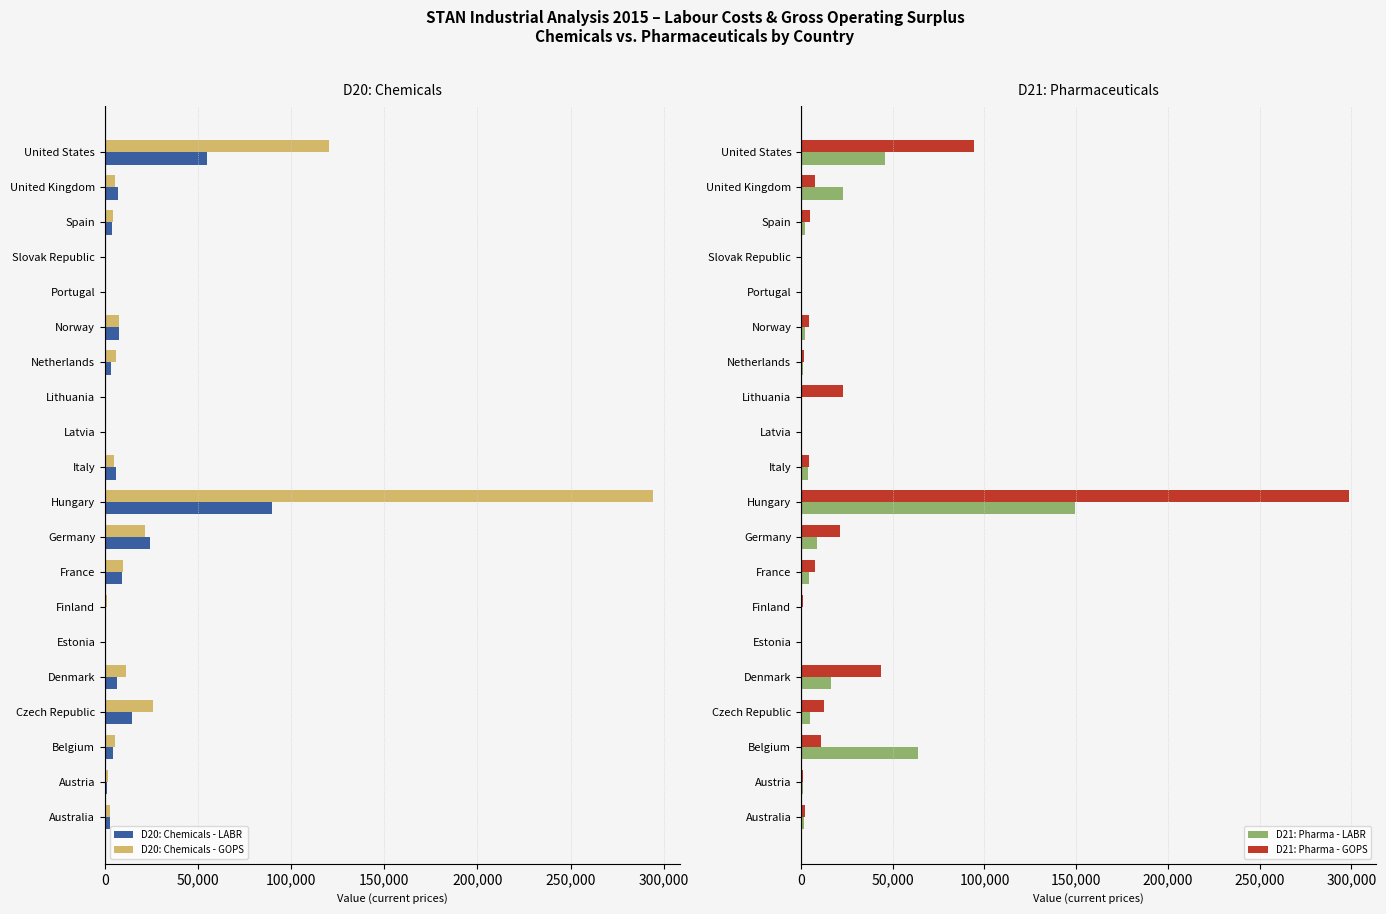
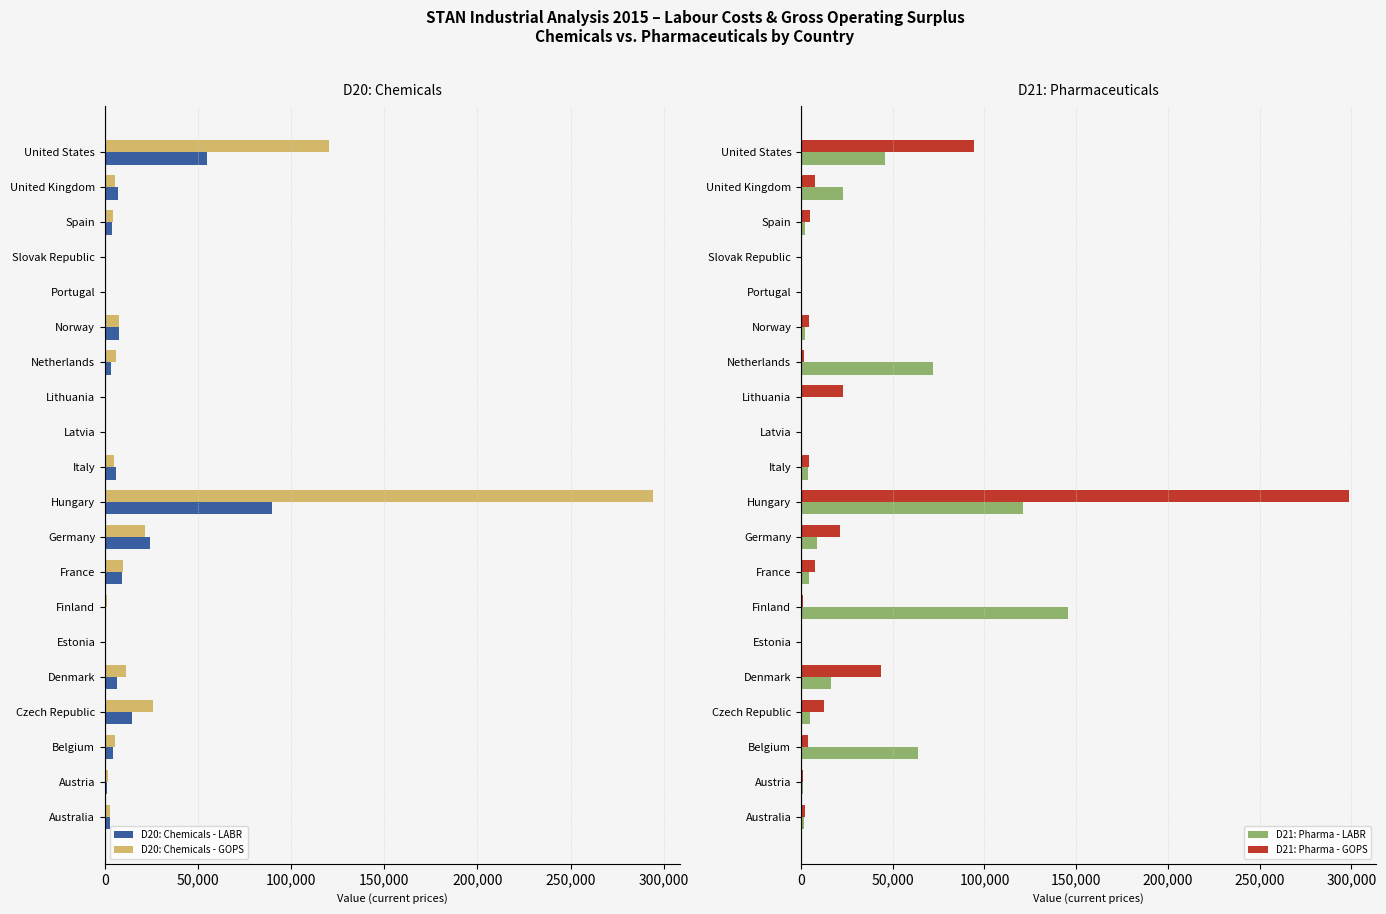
  {
    "D21: Pharmaceuticals": {
      "D21: Pharma - LABR": {
        "United States": "46,000",
        "United Kingdom": "23,000",
        "Spain": "2,000",
        "Norway": "2,000",
-       "Netherlands": "1,000",
+       "Netherlands": "72,000",
        "Italy": "4,000",
-       "Hungary": "150,000",
+       "Hungary": "121,000",
        "Germany": "9,000",
        "France": "4,000",
-       "Finland": "0",
+       "Finland": "146,000",
        "Denmark": "16,000",
        "Czech Republic": "5,000",
        "Belgium": "64,000",
        "Australia": "1,000"
      },
      "D21: Pharma - GOPS": {
        "United States": "94,000",
        "United Kingdom": "8,000",
        "Spain": "5,000",
        "Norway": "4,000",
        "Netherlands": "2,000",
        "Lithuania": "23,000",
        "Italy": "4,000",
        "Hungary": "299,000",
        "Germany": "21,000",
        "France": "8,000",
        "Denmark": "44,000",
        "Czech Republic": "13,000",
-       "Belgium": "11,000",
+       "Belgium": "4,000",
        "Australia": "2,000"
      }
    }
  }
